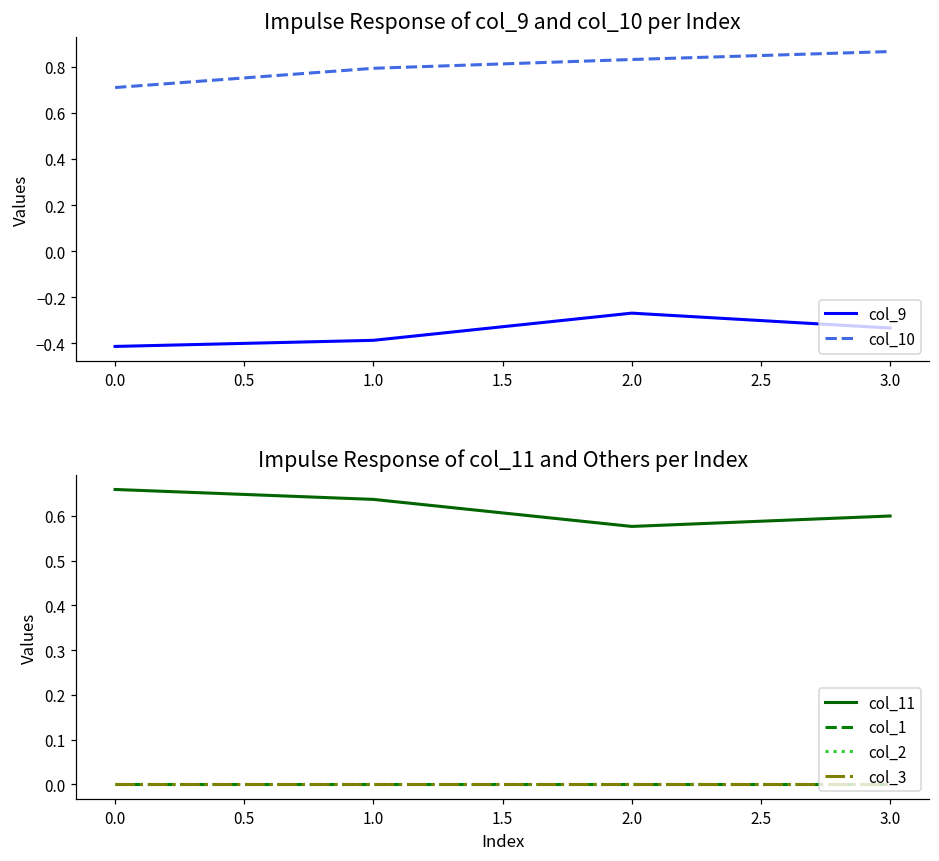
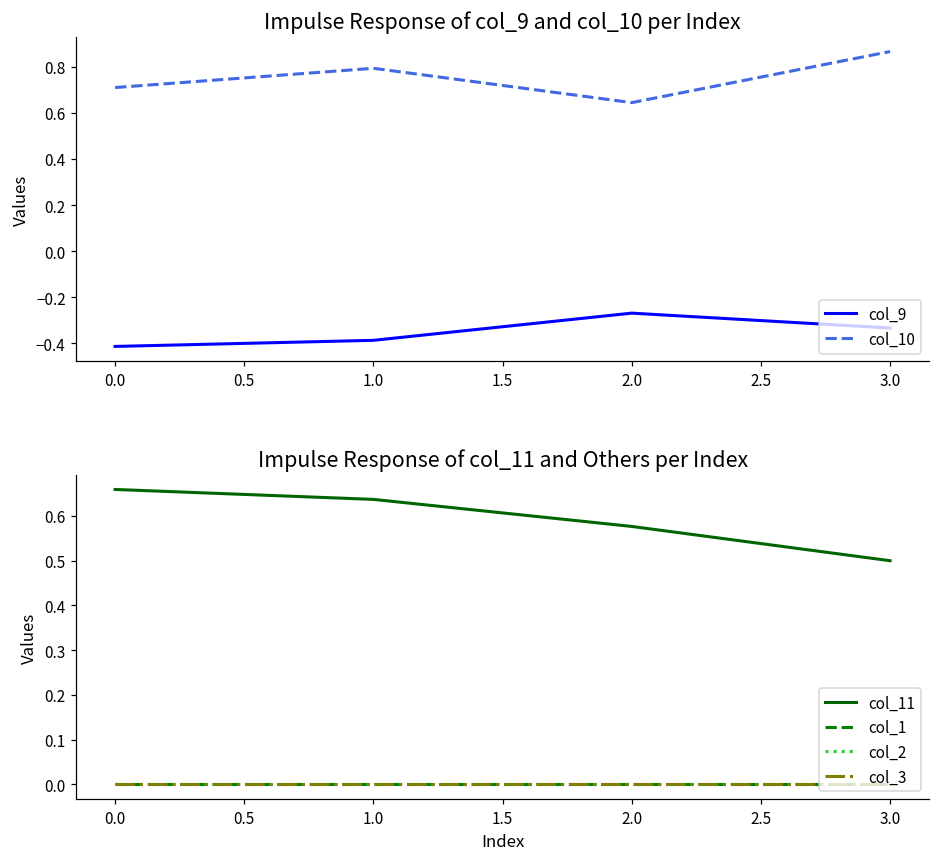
  {
    "Impulse Response of col_9 and col_10 per Index": {
      "col_9": {
        "0.0": -0.41,
        "1.0": -0.39,
        "2.0": -0.27
      },
      "col_10": {
        "0.0": 0.71,
        "1.0": 0.79,
-       "2.0": 0.83,
+       "2.0": 0.64,
        "3.0": 0.87
      }
    },
    "Impulse Response of col_11 and Others per Index": {
      "col_11": {
        "0.0": 0.66,
        "1.0": 0.64,
        "2.0": 0.58,
-       "3.0": 0.6
+       "3.0": 0.5
      },
      "col_3": {
        "0.0": 0.0,
        "1.0": 0.0,
        "2.0": 0.0
      }
    }
  }
